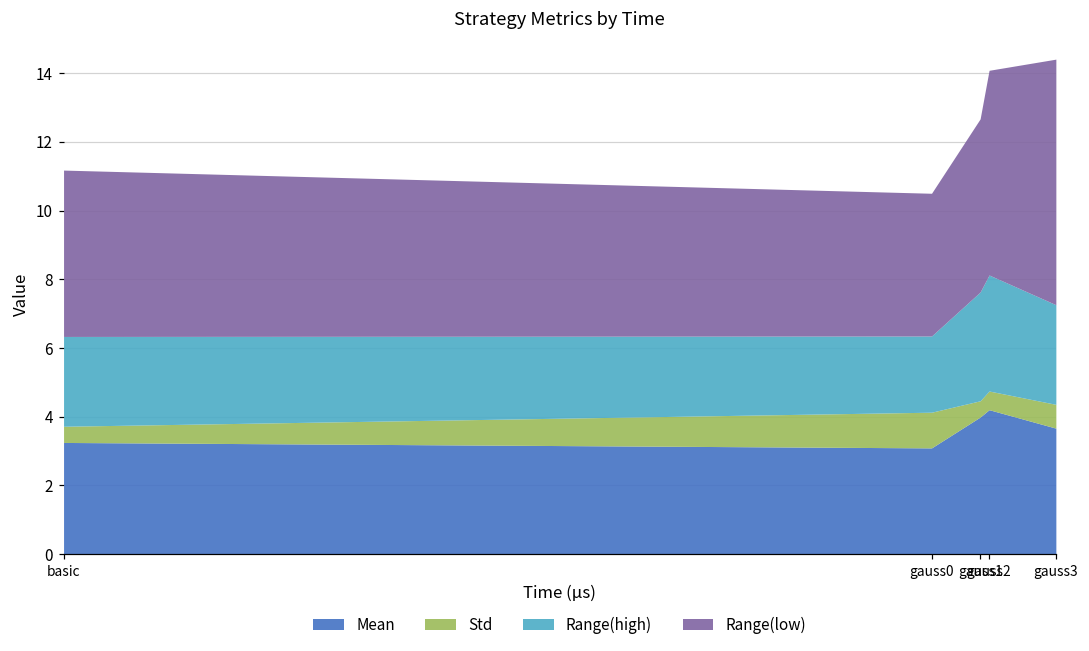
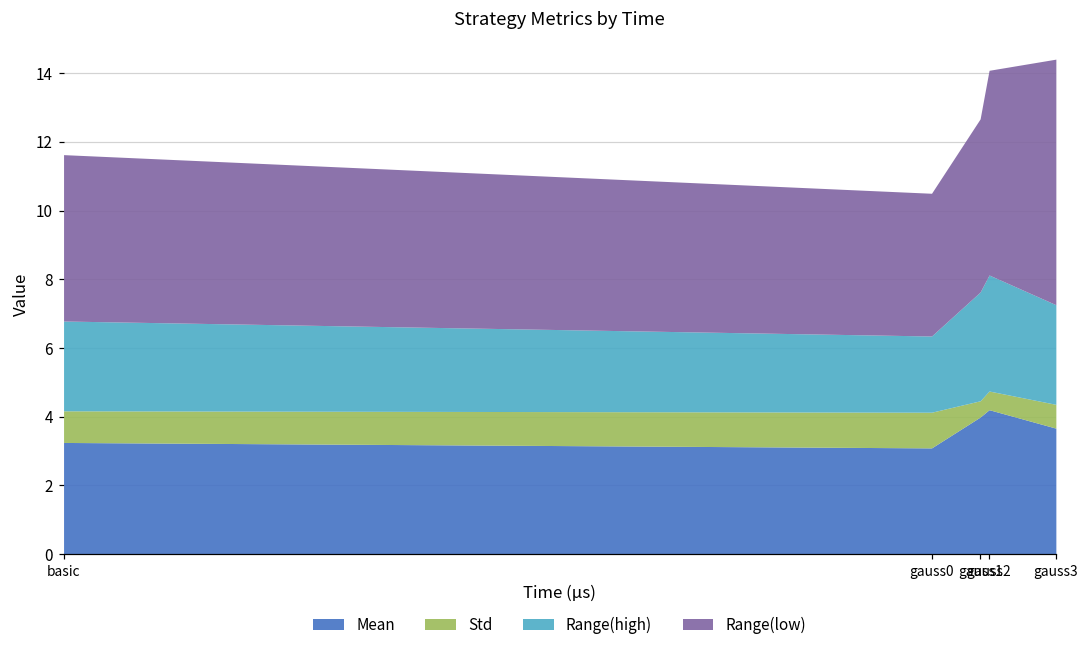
  {
    "Std": {
-     "basic": 0.5,
+     "basic": 0.9,
      "gauss0": 1.0,
      "gauss3": 0.7
    },
    "Range(low)": {
      "basic": 4.8,
      "gauss0": 4.2,
      "gauss3": 7.1
    }
  }
